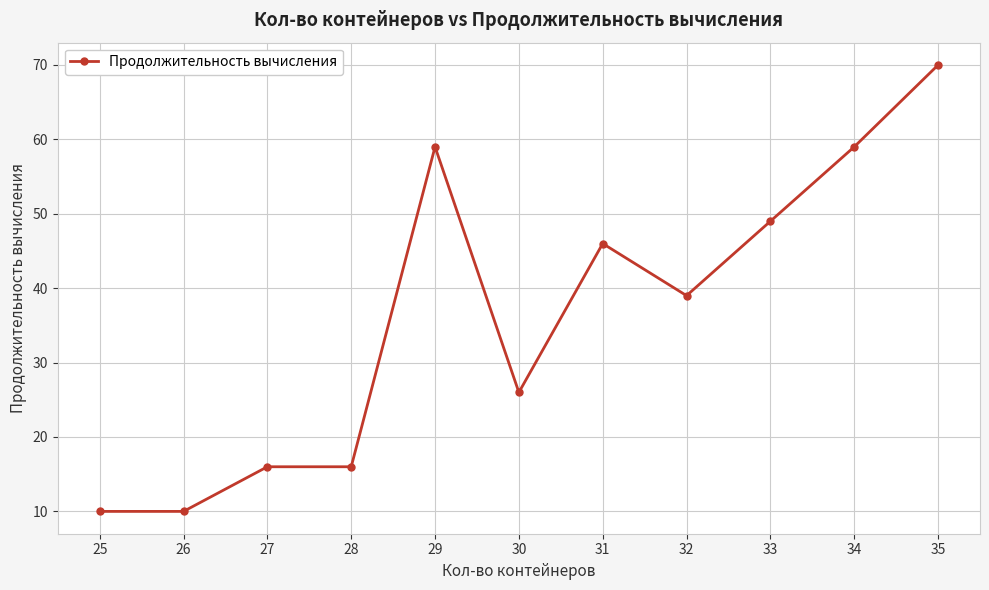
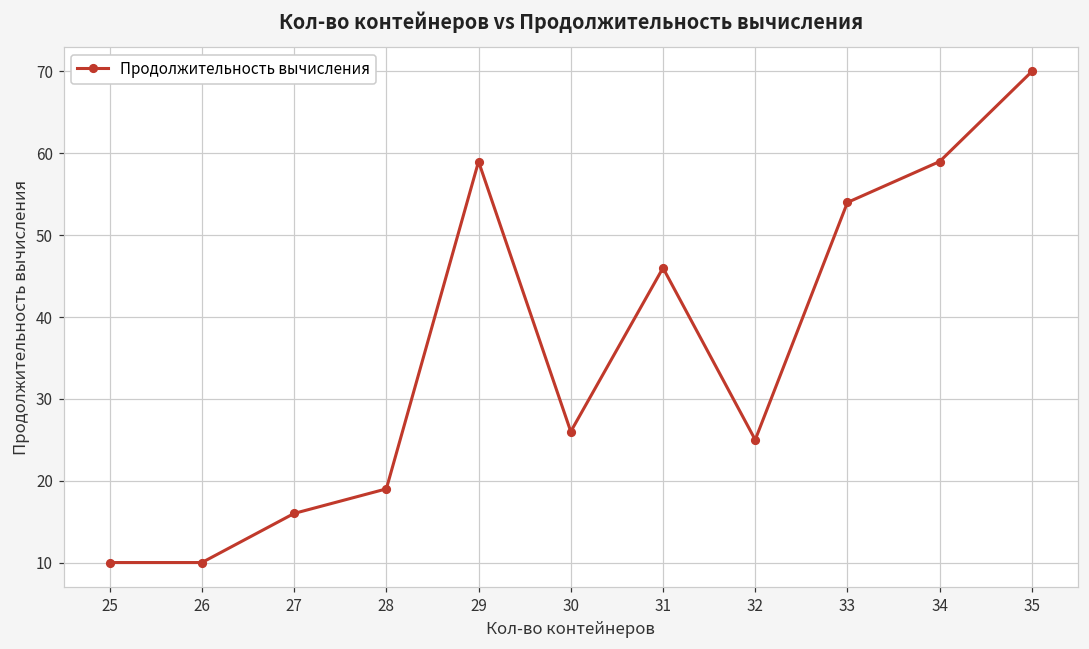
  {
    "25": 10,
    "26": 10,
    "27": 16,
-   "28": 16,
+   "28": 19,
    "29": 59,
    "30": 26,
    "31": 46,
-   "32": 39,
-   "33": 49,
+   "32": 25,
+   "33": 54,
    "34": 59,
    "35": 70
  }
